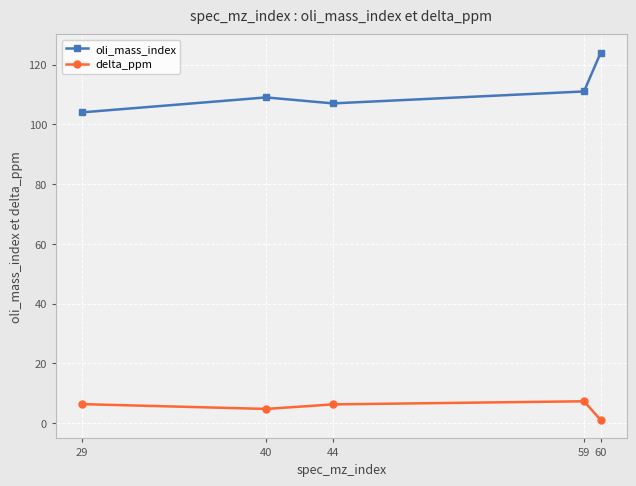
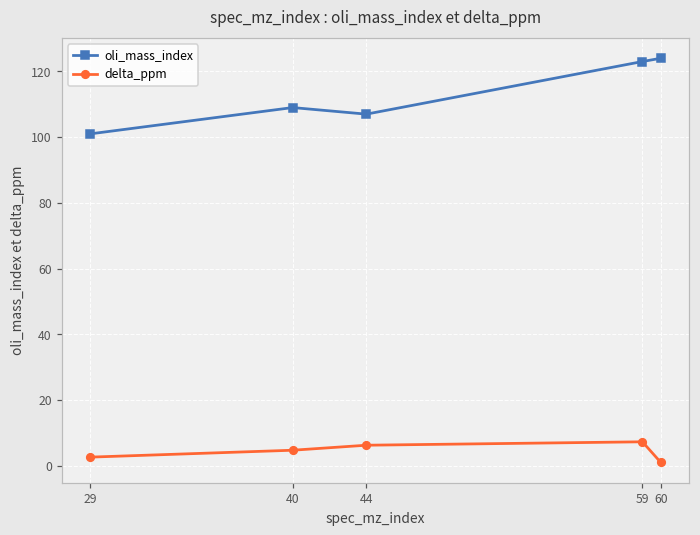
  {
    "oli_mass_index": {
-     "29": 104,
+     "29": 101,
      "40": 109,
      "44": 107,
-     "59": 111,
+     "59": 123,
      "60": 124
    },
    "delta_ppm": {
-     "29": 6,
+     "29": 3,
      "40": 5,
      "44": 6,
      "59": 7,
      "60": 1
    }
  }
